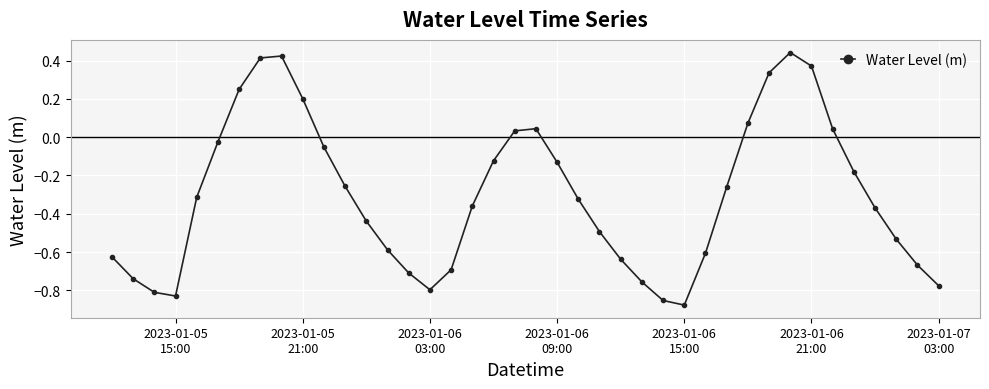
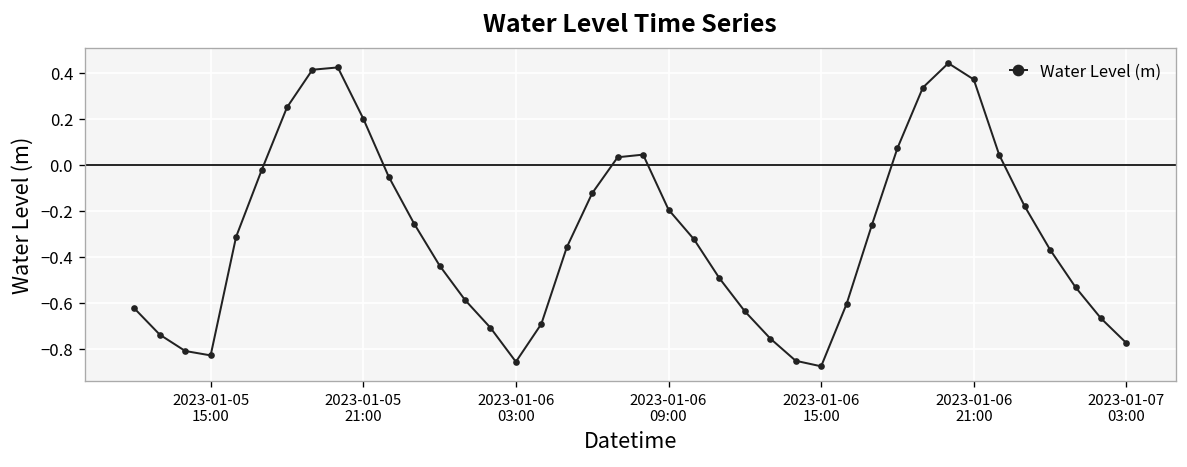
  {
    "2023-01-05 15:00": -0.83,
    "2023-01-05 21:00": 0.20,
-   "2023-01-06 03:00": -0.80,
-   "2023-01-06 09:00": -0.13,
+   "2023-01-06 03:00": -0.86,
+   "2023-01-06 09:00": -0.19,
    "2023-01-06 15:00": -0.88,
    "2023-01-06 21:00": 0.37,
    "2023-01-07 03:00": -0.78
  }
